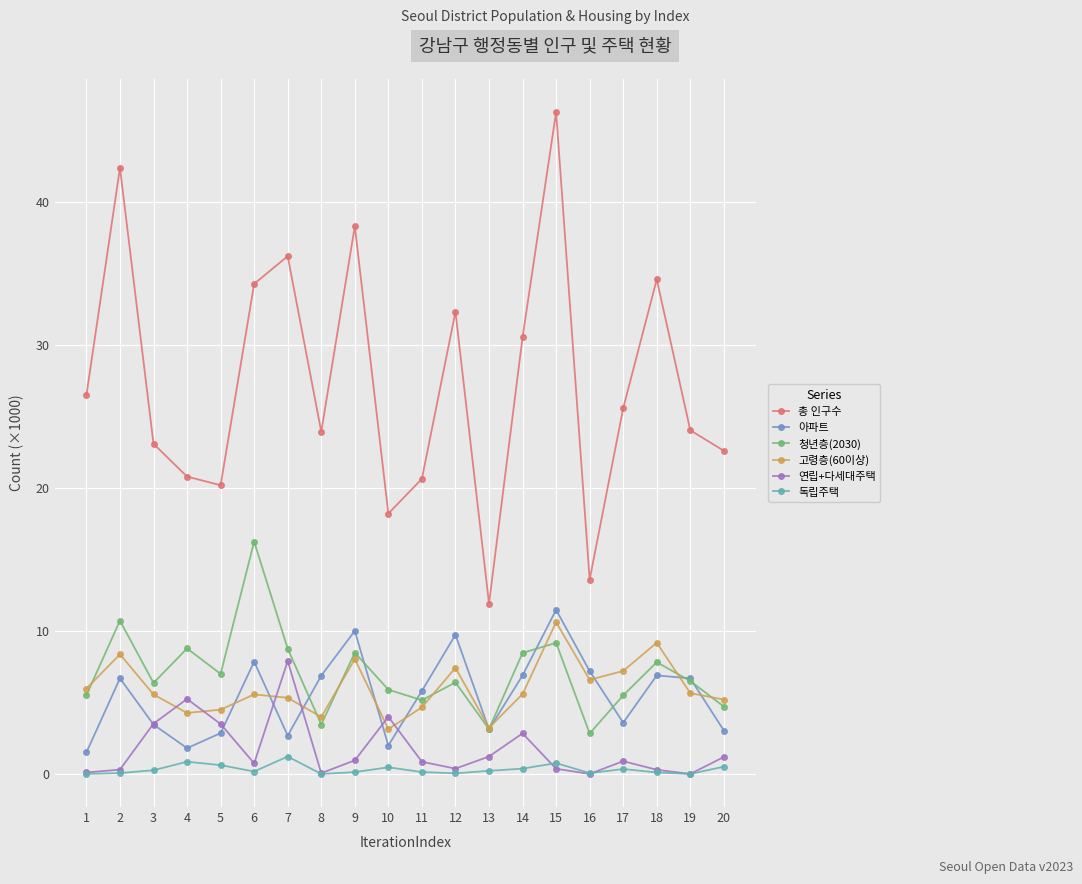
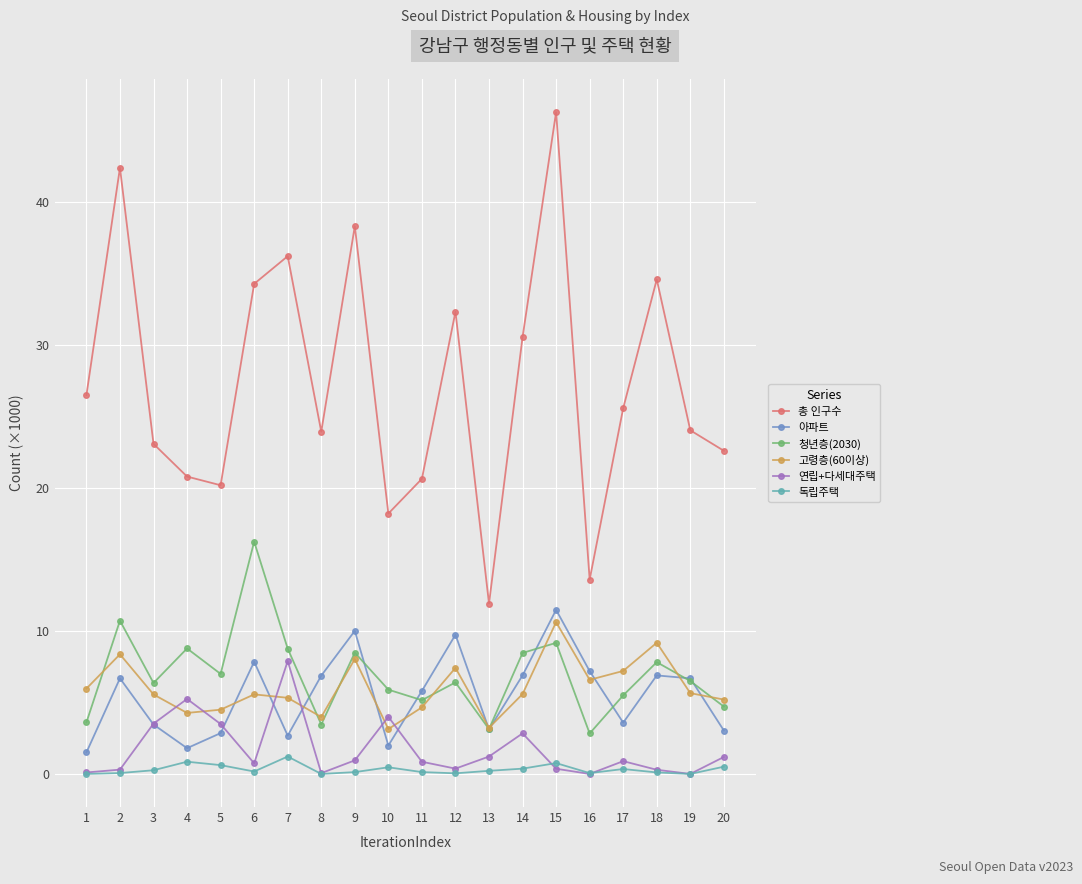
  {
    "청년층(2030)": {
-     "1": 5.5,
+     "1": 3.6,
      "2": 10.7,
      "3": 6.4,
      "4": 8.8,
      "5": 7.0,
      "6": 16.2,
      "7": 8.8,
      "8": 3.5,
      "9": 8.5,
      "10": 5.9,
      "11": 5.2,
      "12": 6.4,
      "14": 8.5,
      "15": 9.2,
      "16": 2.8,
      "17": 5.5,
      "18": 7.8,
      "19": 6.5,
      "20": 4.7
    }
  }
